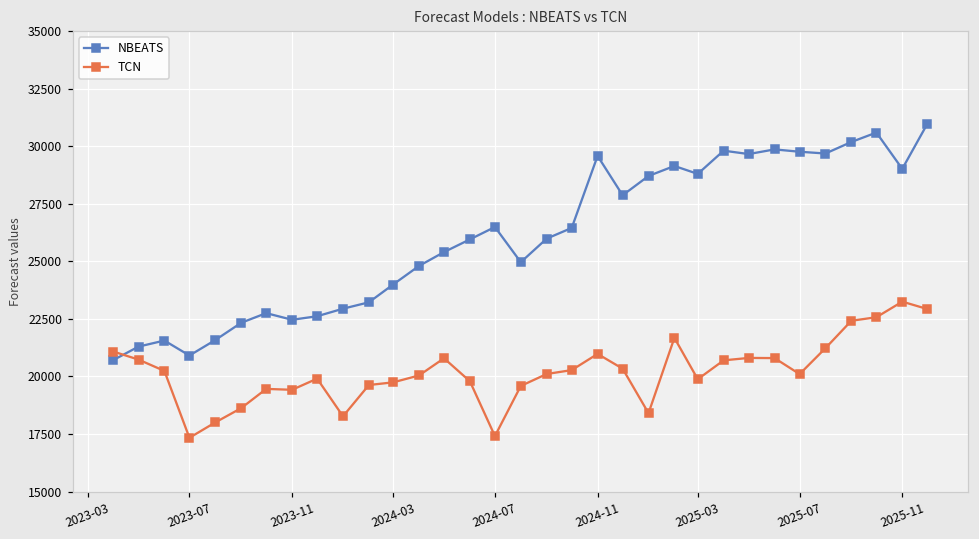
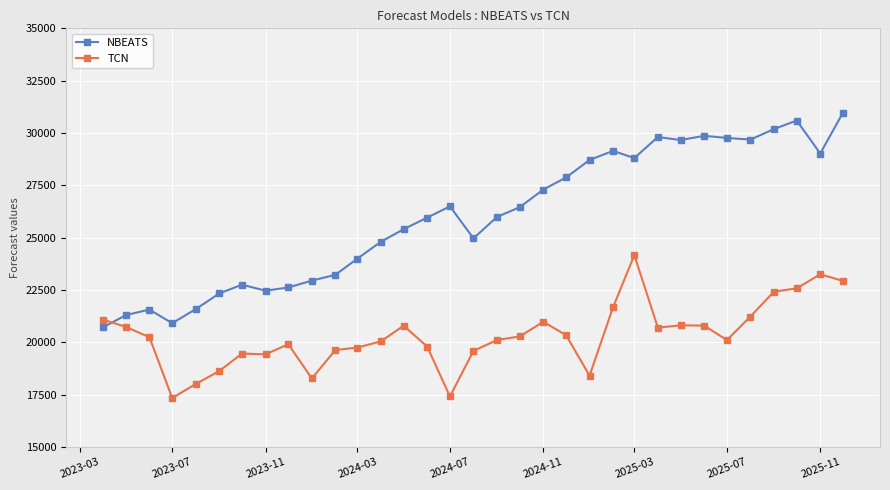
  {
    "NBEATS": {
      "2023-07": 20900,
      "2023-11": 22500,
      "2024-03": 24000,
      "2024-07": 26500,
-     "2024-11": 29600,
+     "2024-11": 27300,
      "2025-03": 28800,
      "2025-07": 29800,
      "2025-11": 29000
    },
    "TCN": {
      "2023-07": 17300,
      "2023-11": 19400,
      "2024-03": 19700,
      "2024-07": 17400,
      "2024-11": 21000,
-     "2025-03": 19900,
+     "2025-03": 24200,
      "2025-07": 20100,
      "2025-11": 23200
    }
  }
